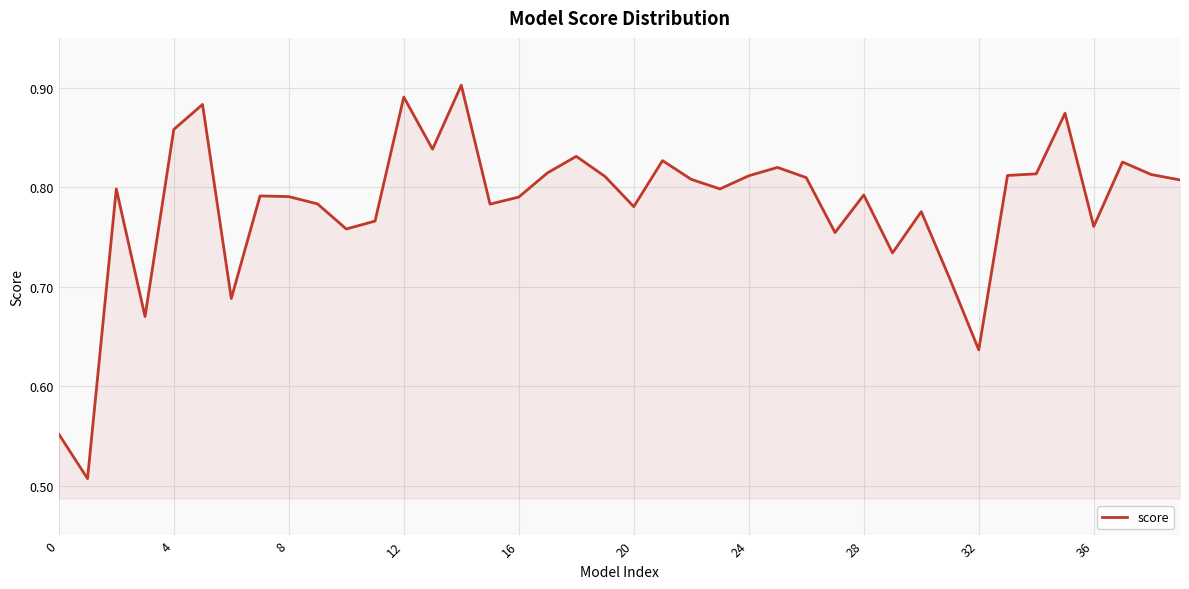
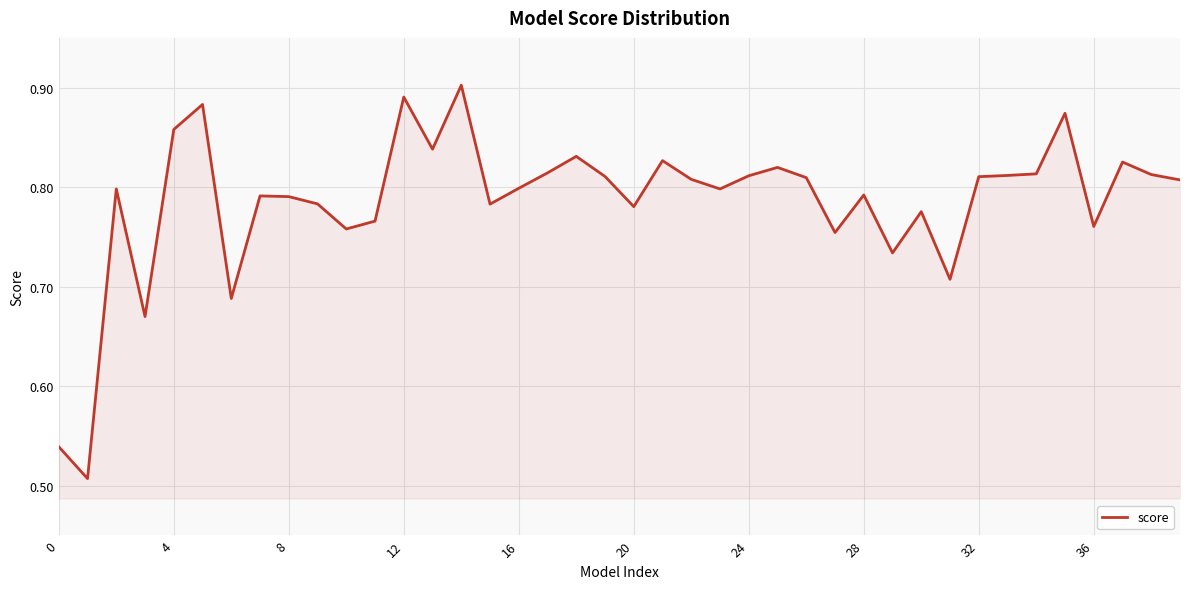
  {
-   "0": 0.55,
+   "0": 0.54,
    "4": 0.86,
    "8": 0.79,
    "12": 0.89,
-   "16": 0.79,
+   "16": 0.80,
    "20": 0.78,
    "24": 0.81,
    "28": 0.79,
-   "32": 0.64,
+   "32": 0.81,
    "36": 0.76
  }
